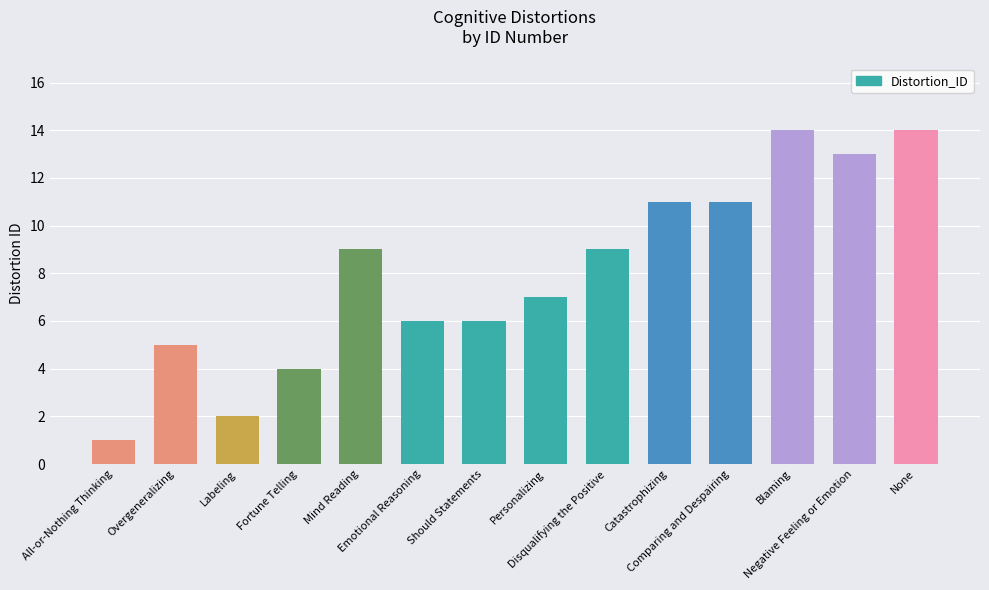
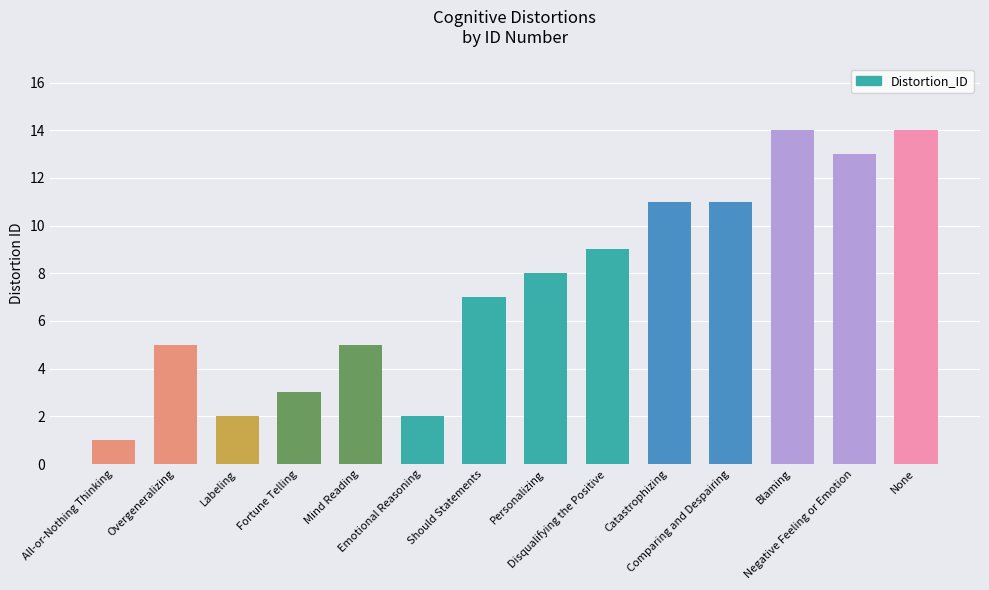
  {
    "All-or-Nothing Thinking": 1,
    "Overgeneralizing": 5,
    "Labeling": 2,
-   "Fortune Telling": 4,
-   "Mind Reading": 9,
-   "Emotional Reasoning": 6,
-   "Should Statements": 6,
-   "Personalizing": 7,
+   "Fortune Telling": 3,
+   "Mind Reading": 5,
+   "Emotional Reasoning": 2,
+   "Should Statements": 7,
+   "Personalizing": 8,
    "Disqualifying the Positive": 9,
    "Catastrophizing": 11,
    "Comparing and Despairing": 11,
    "Blaming": 14,
    "Negative Feeling or Emotion": 13,
    "None": 14
  }
